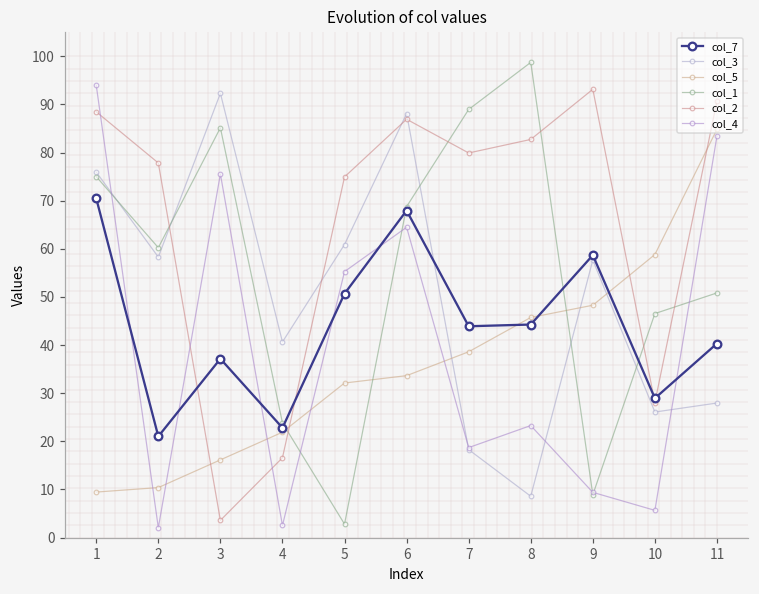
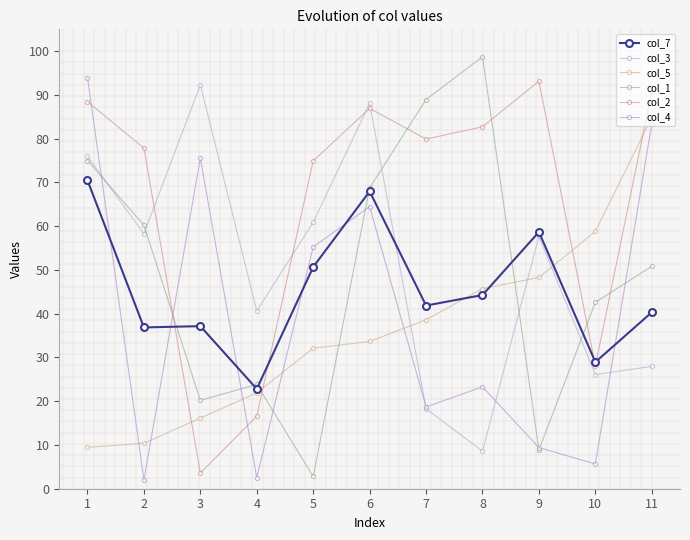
  {
    "col_7": {
      "1": 70,
-     "2": 21,
+     "2": 37,
      "3": 37,
      "4": 23,
      "5": 51,
      "6": 68,
-     "7": 44,
+     "7": 42,
      "8": 44,
      "9": 59,
      "10": 29,
      "11": 40
    },
    "col_1": {
      "1": 75,
      "2": 60,
-     "3": 85,
+     "3": 20,
      "4": 24,
      "5": 3,
      "6": 69,
      "7": 89,
      "8": 99,
-     "10": 47,
+     "10": 43,
      "11": 51
    }
  }
